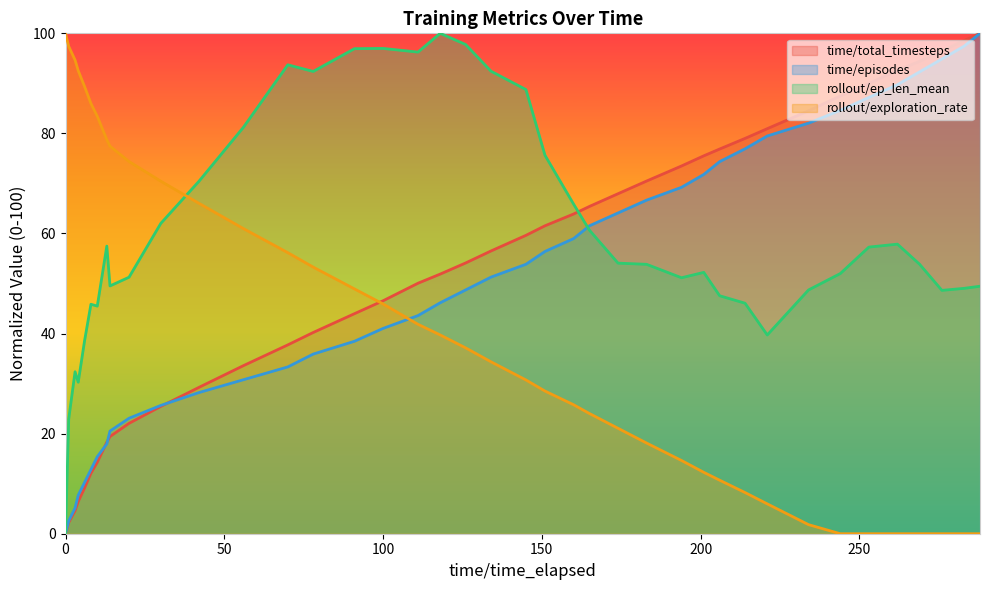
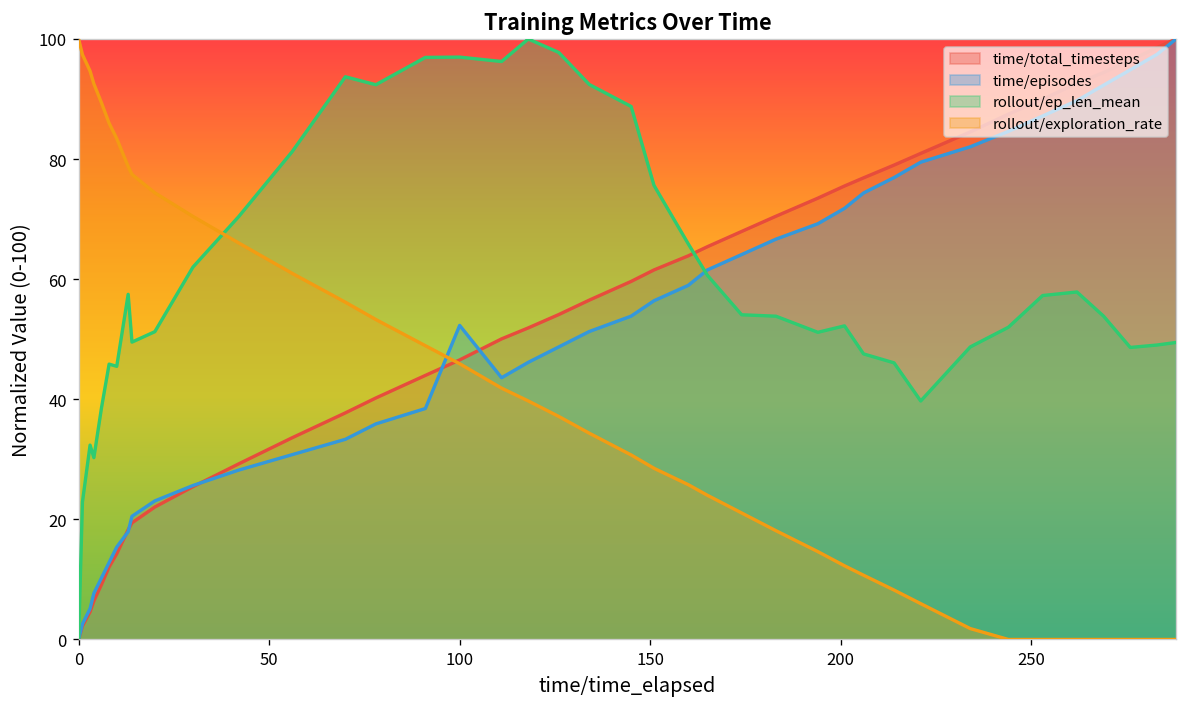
  {
    "time/episodes": {
-     "100": 41
+     "100": 52
    },
    "rollout/ep_len_mean": {
      "100": 97
    }
  }
